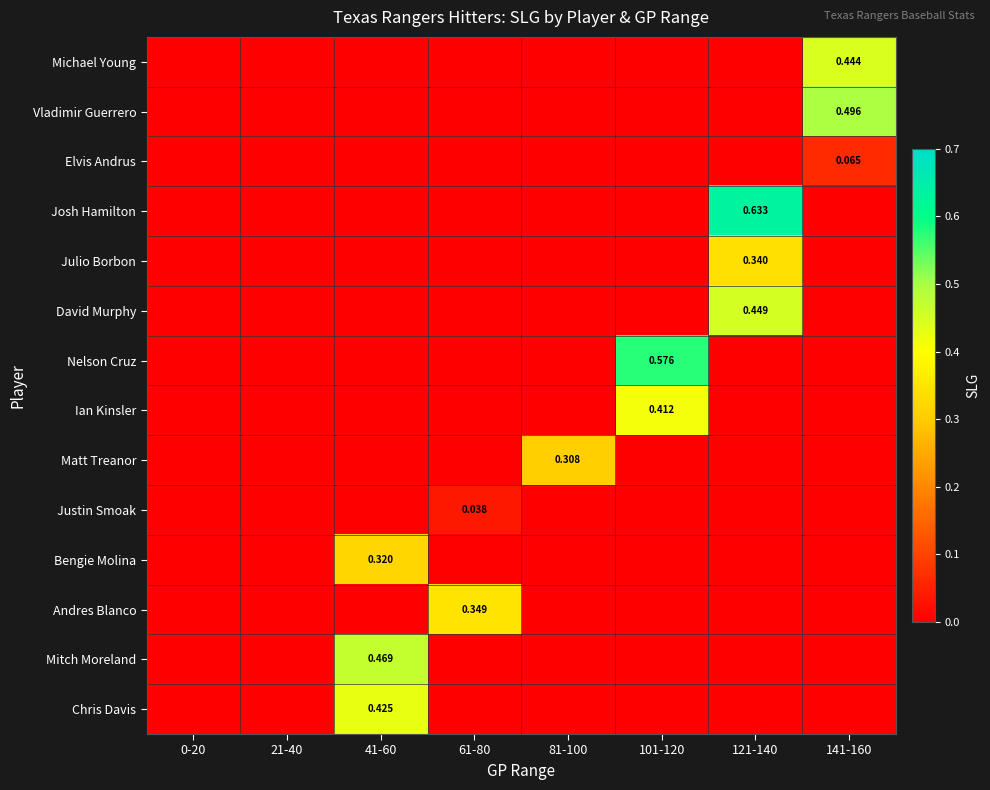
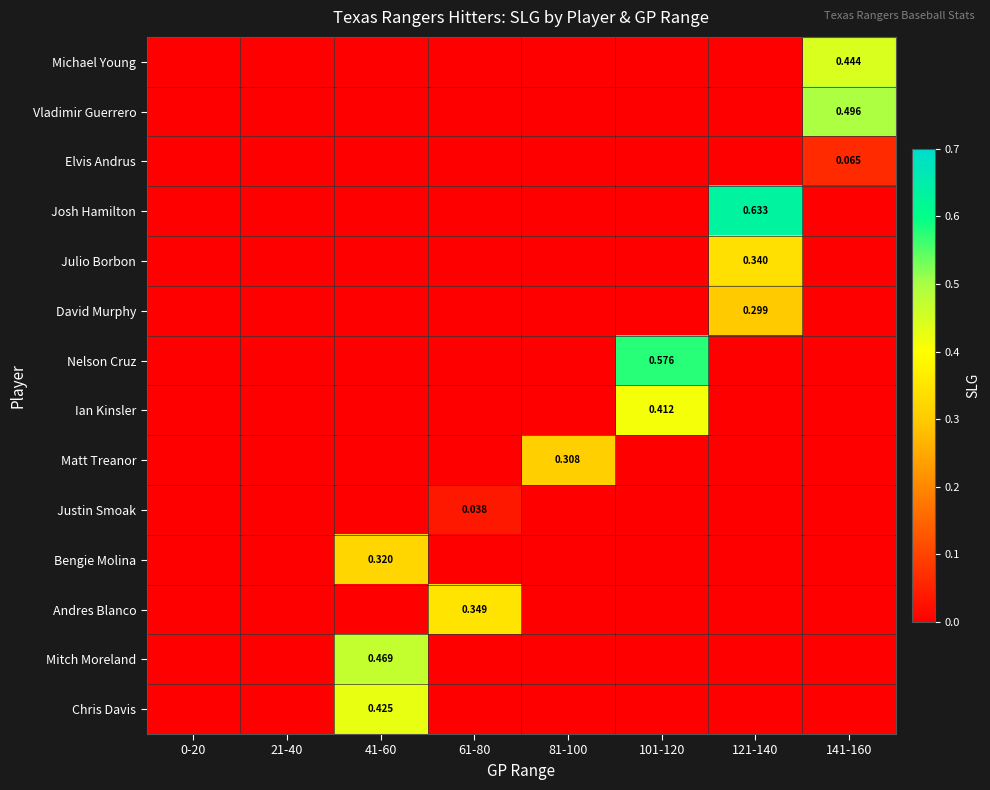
  {
    "Michael Young": {
      "141-160": 0.444
    },
    "Vladimir Guerrero": {
      "141-160": 0.496
    },
    "Elvis Andrus": {
      "141-160": 0.065
    },
    "Josh Hamilton": {
      "121-140": 0.633
    },
    "Julio Borbon": {
      "121-140": 0.340
    },
    "David Murphy": {
-     "121-140": 0.449
+     "121-140": 0.299
    },
    "Nelson Cruz": {
      "101-120": 0.576
    },
    "Ian Kinsler": {
      "101-120": 0.412
    },
    "Matt Treanor": {
      "81-100": 0.308
    },
    "Justin Smoak": {
      "61-80": 0.038
    },
    "Bengie Molina": {
      "41-60": 0.320
    },
    "Andres Blanco": {
      "61-80": 0.349
    },
    "Mitch Moreland": {
      "41-60": 0.469
    },
    "Chris Davis": {
      "41-60": 0.425
    }
  }
